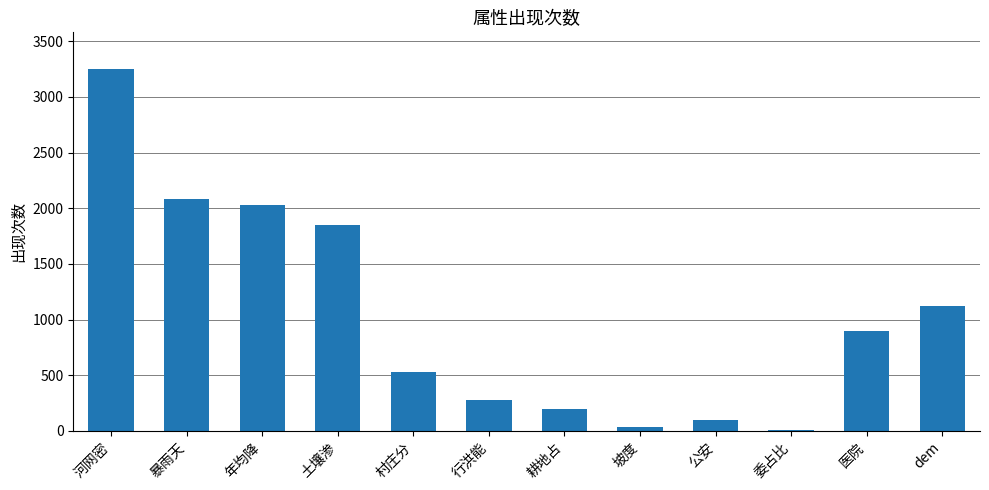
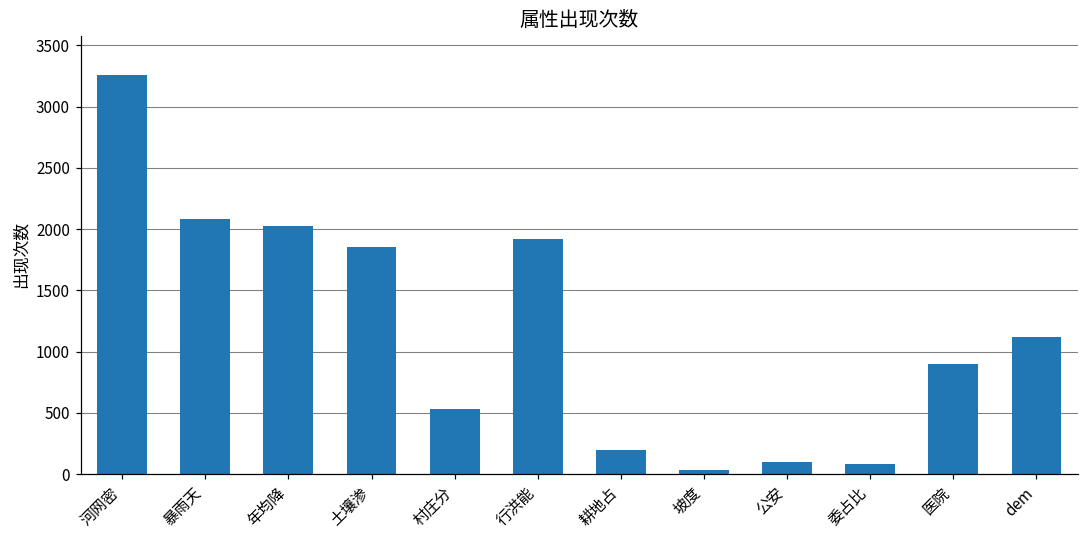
  {
    "河网密": 3260,
    "暴雨天": 2080,
    "年均降": 2030,
    "土壤渗": 1850,
    "村庄分": 530,
-   "行洪能": 280,
+   "行洪能": 1920,
    "耕地占": 190,
    "坡度": 30,
    "公安": 100,
-   "委占比": 0,
+   "委占比": 90,
    "医院": 900,
    "dem": 1120
  }
